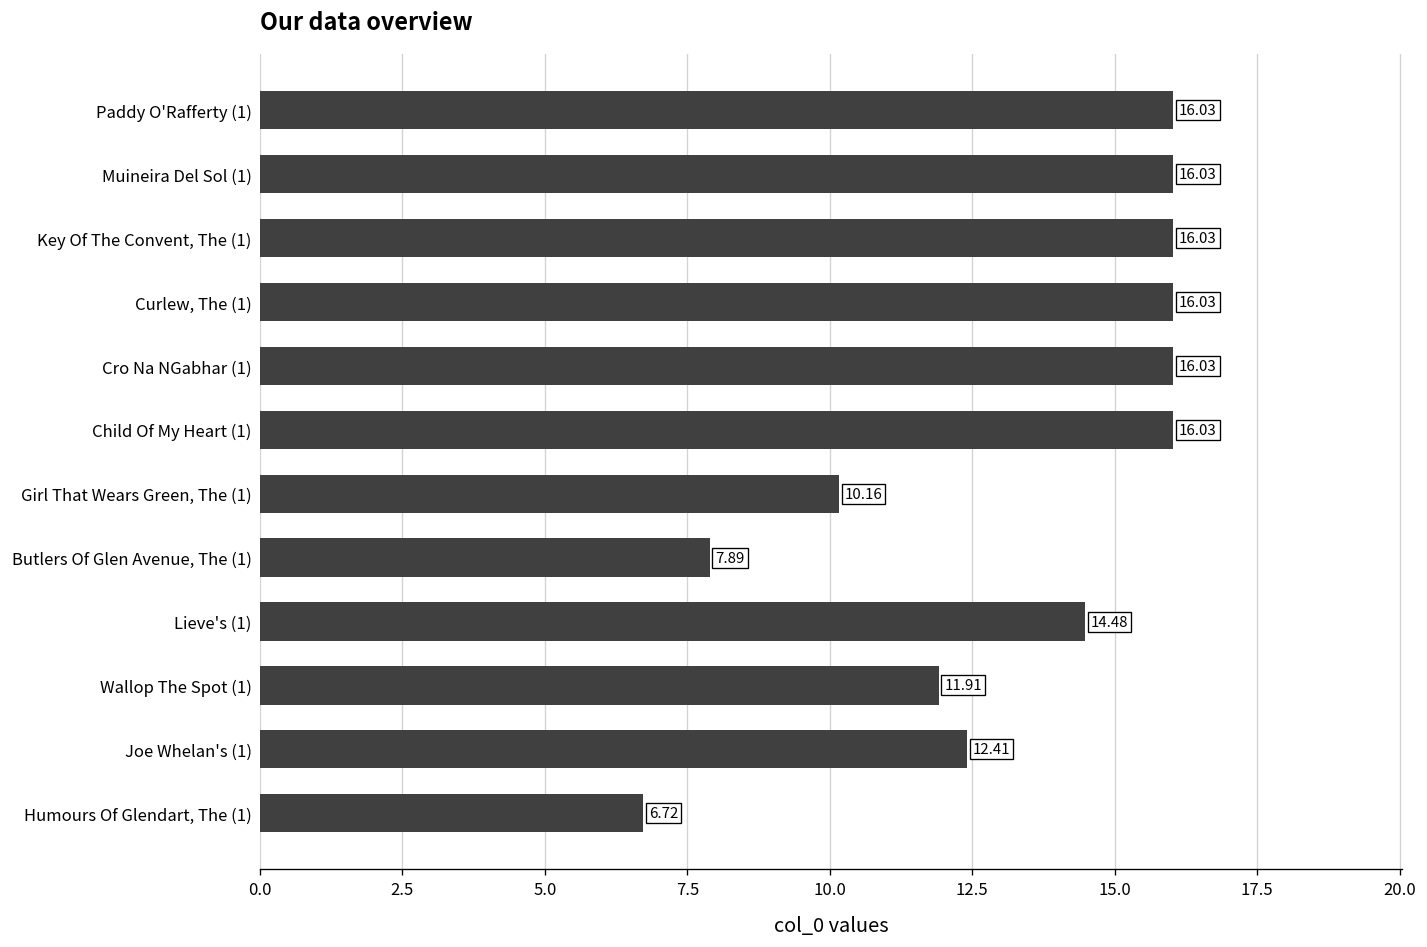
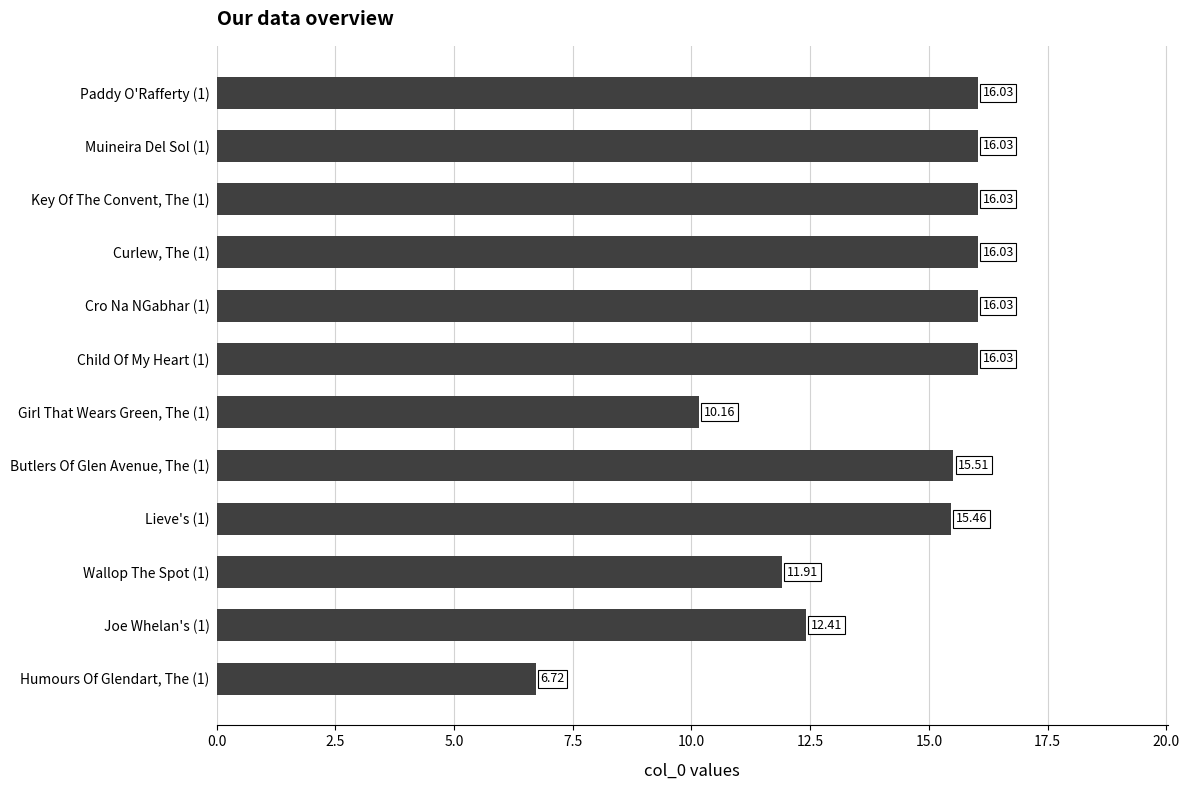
  {
-   "Butlers Of Glen Avenue, The (1)": 7.89,
-   "Lieve's (1)": 14.48
+   "Butlers Of Glen Avenue, The (1)": 15.51,
+   "Lieve's (1)": 15.46
  }
